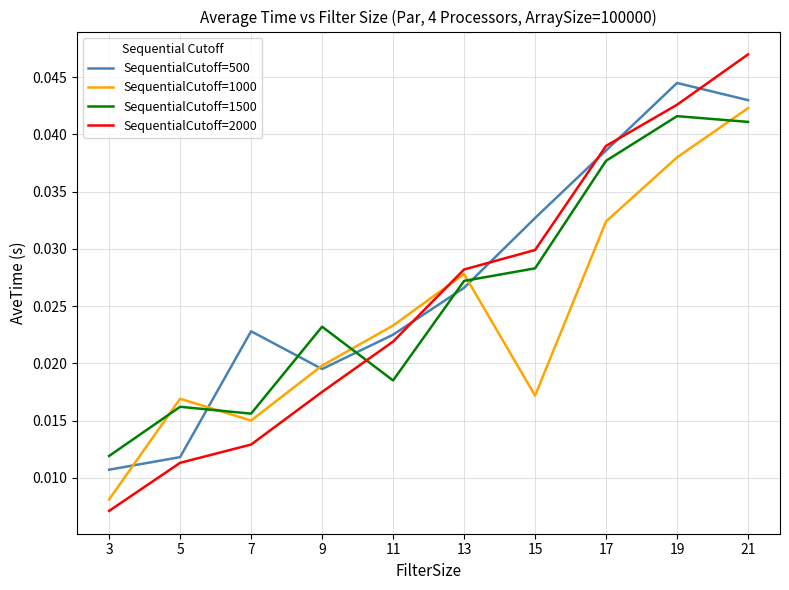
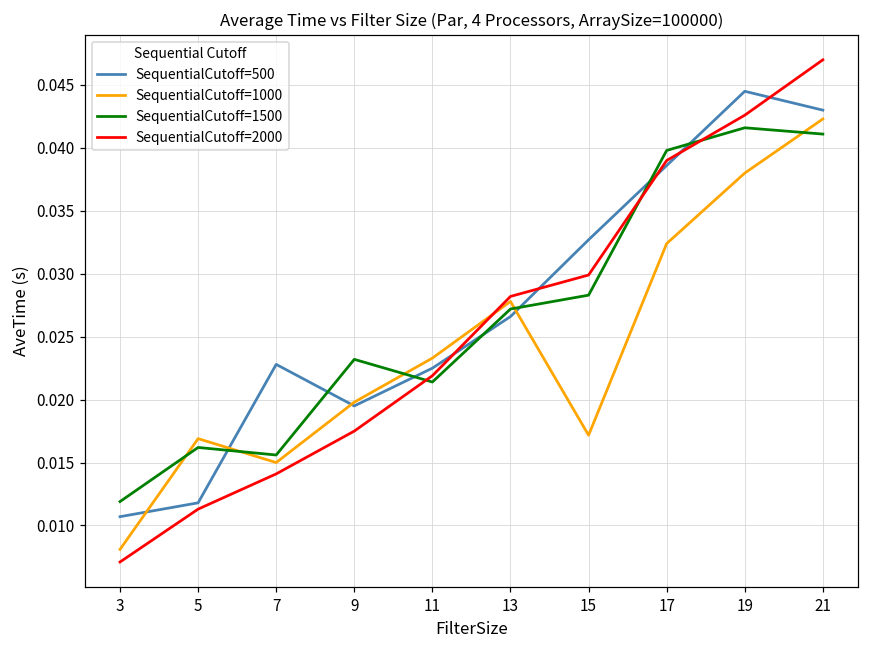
  {
    "SequentialCutoff=500": {
      "3": 0.0107,
      "5": 0.0118,
      "7": 0.0228,
      "9": 0.0195,
      "11": 0.0225,
      "13": 0.0266,
      "15": 0.0327,
      "17": 0.0386,
      "19": 0.0445,
      "21": 0.0430
    },
    "SequentialCutoff=1000": {
      "3": 0.0081,
      "5": 0.0169,
      "7": 0.0150,
      "9": 0.0198,
      "11": 0.0233,
      "13": 0.0278,
      "15": 0.0172,
      "17": 0.0324,
      "19": 0.0380,
      "21": 0.0423
    },
    "SequentialCutoff=1500": {
      "3": 0.0119,
      "5": 0.0162,
      "7": 0.0156,
      "9": 0.0232,
-     "11": 0.0185,
+     "11": 0.0214,
      "13": 0.0272,
      "15": 0.0283,
-     "17": 0.0377,
+     "17": 0.0398,
      "19": 0.0416,
      "21": 0.0411
    },
    "SequentialCutoff=2000": {
      "3": 0.0071,
      "5": 0.0113,
-     "7": 0.0129,
+     "7": 0.0141,
      "9": 0.0175,
      "11": 0.0219,
      "13": 0.0282,
      "15": 0.0299,
      "17": 0.0390,
      "19": 0.0426,
      "21": 0.0470
    }
  }
